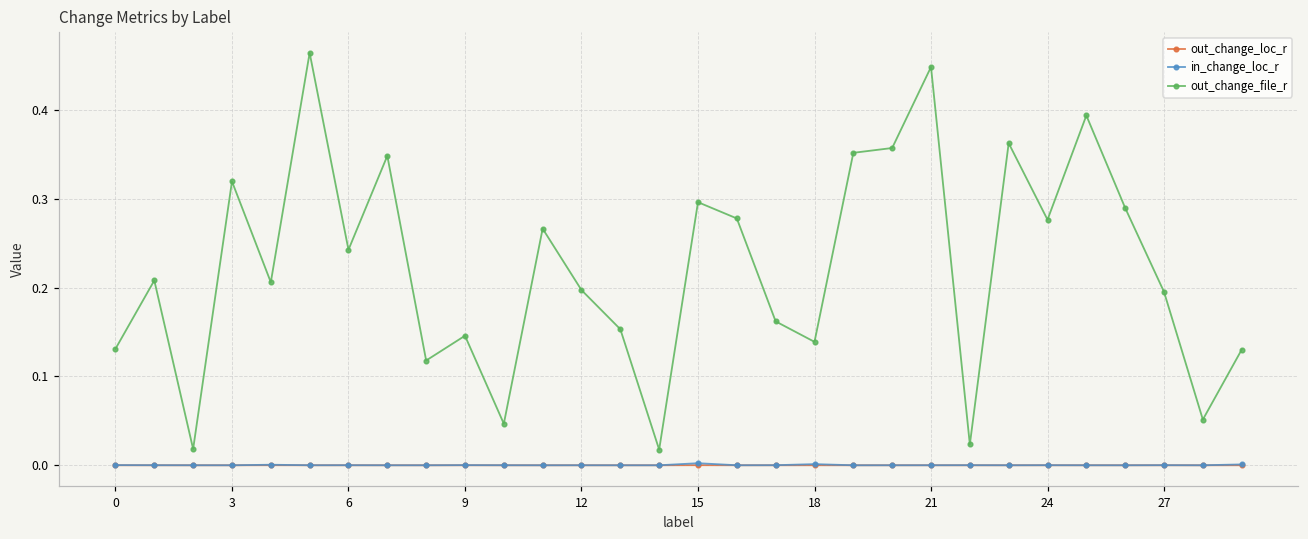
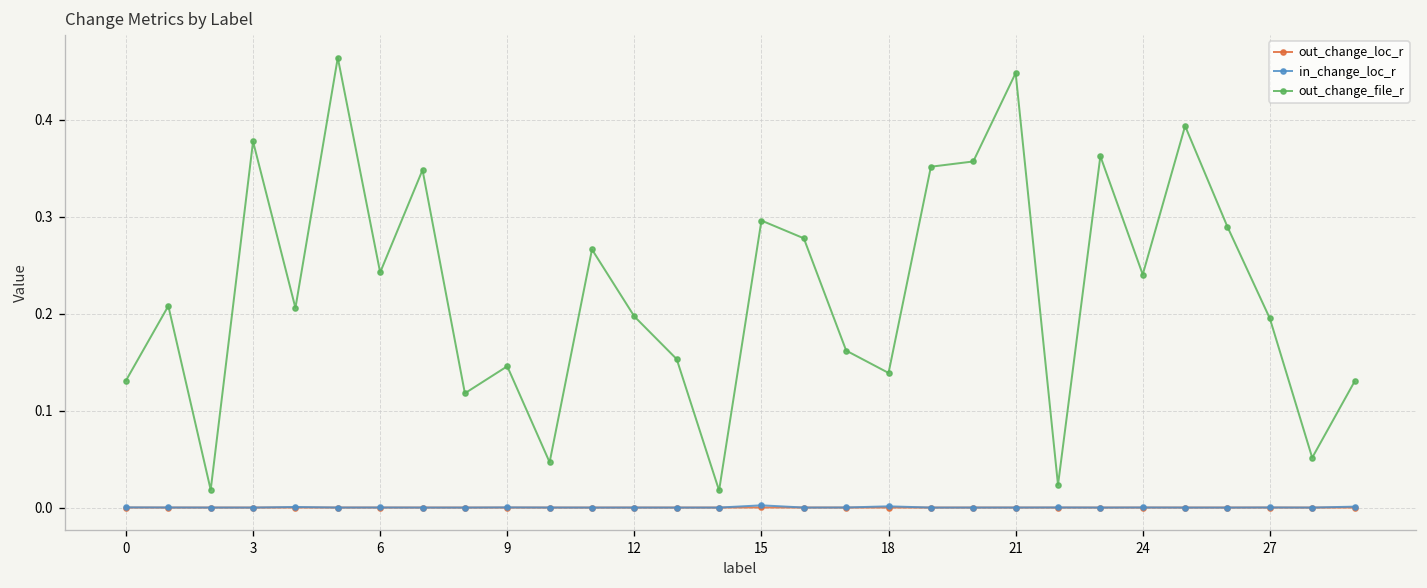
  {
    "out_change_file_r": {
      "0": 0.13,
-     "3": 0.32,
+     "3": 0.38,
      "6": 0.24,
      "9": 0.15,
      "12": 0.20,
      "15": 0.30,
      "18": 0.14,
      "21": 0.45,
-     "24": 0.28,
+     "24": 0.24,
      "27": 0.20
    }
  }
